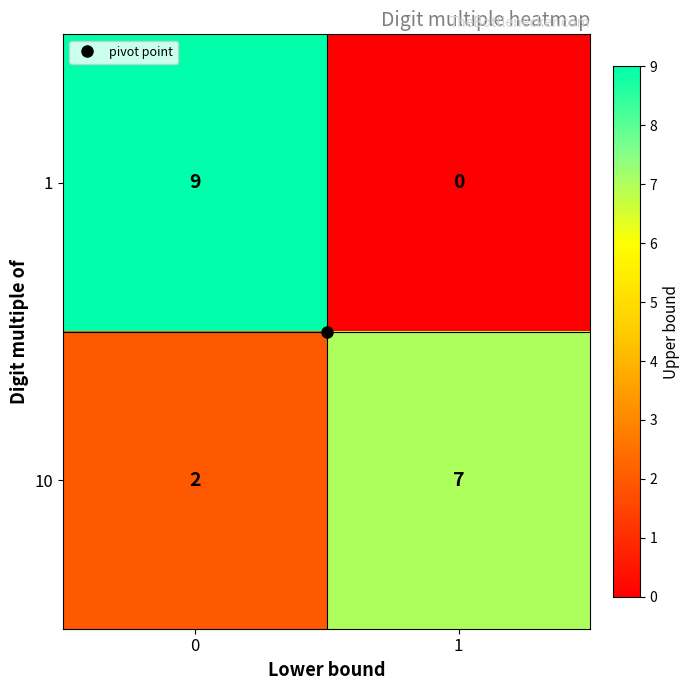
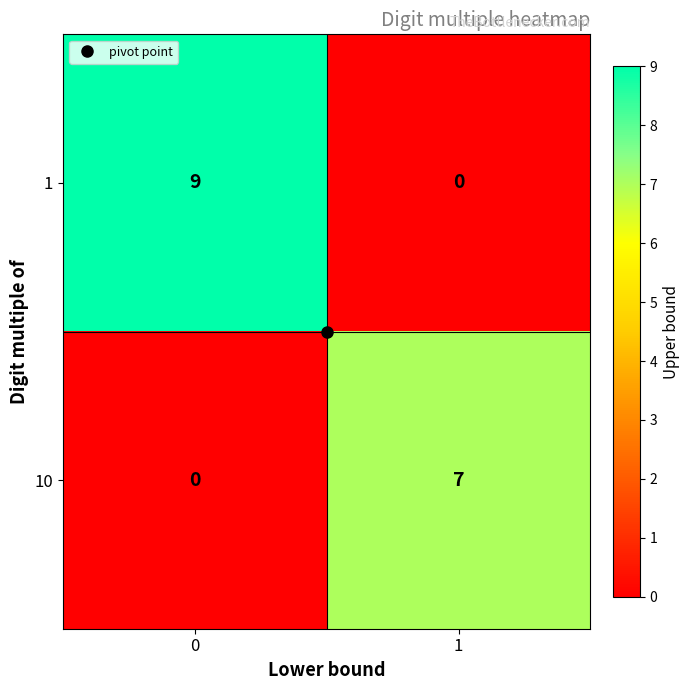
  {
    "1": {
      "0": 9,
      "1": 0
    },
    "10": {
-     "0": 2,
+     "0": 0,
      "1": 7
    }
  }
